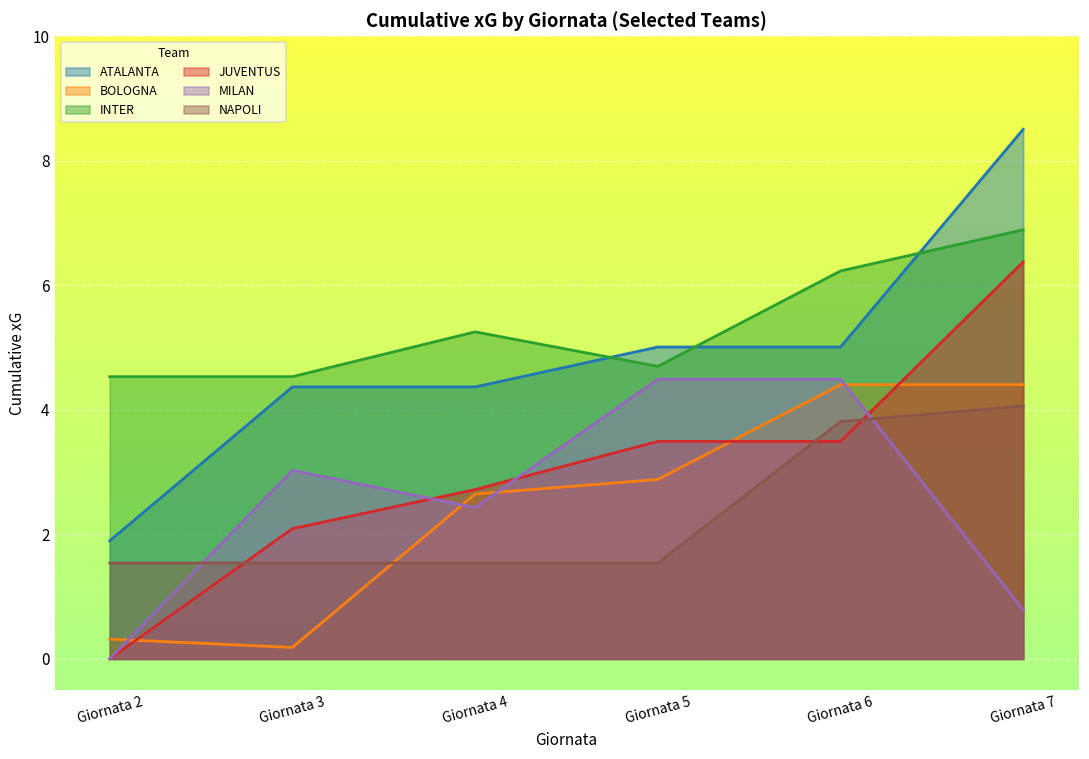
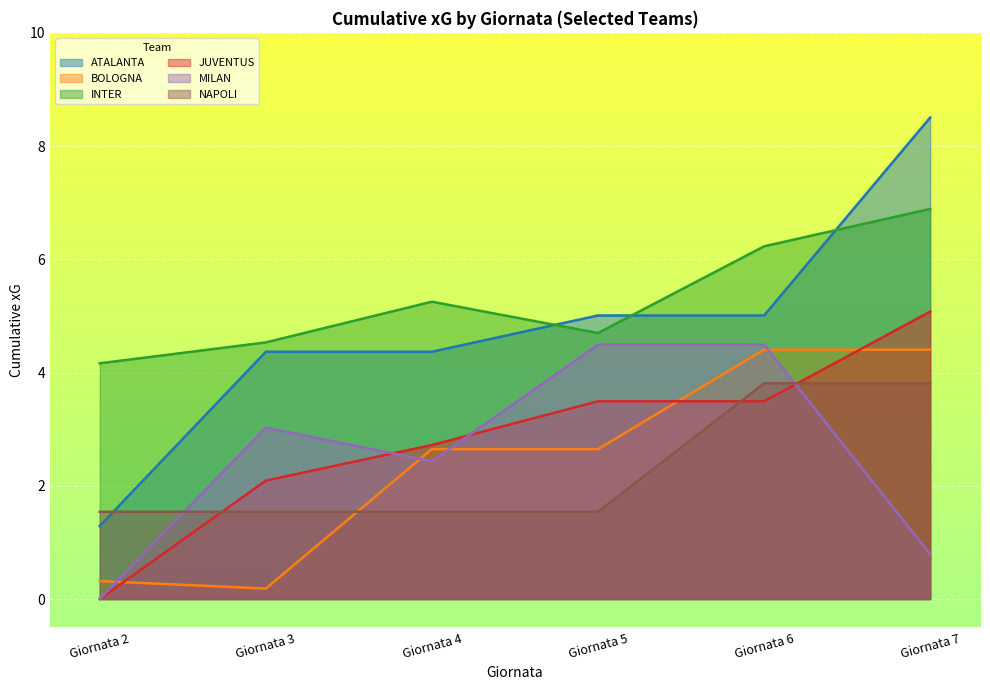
  {
    "ATALANTA": {
-     "Giornata 2": 1.9,
+     "Giornata 2": 1.3,
      "Giornata 3": 4.4,
      "Giornata 4": 4.4,
      "Giornata 5": 5.0,
      "Giornata 6": 5.0,
      "Giornata 7": 8.5
    },
    "BOLOGNA": {
      "Giornata 2": 0.3,
      "Giornata 3": 0.2,
      "Giornata 4": 2.6,
-     "Giornata 5": 2.9,
+     "Giornata 5": 2.6,
      "Giornata 6": 4.4,
      "Giornata 7": 4.4
    },
    "INTER": {
-     "Giornata 2": 4.5,
+     "Giornata 2": 4.2,
      "Giornata 3": 4.5,
      "Giornata 4": 5.3,
      "Giornata 5": 4.7,
      "Giornata 6": 6.2,
      "Giornata 7": 6.9
    },
    "JUVENTUS": {
      "Giornata 3": 2.1,
      "Giornata 4": 2.7,
      "Giornata 5": 3.5,
      "Giornata 6": 3.5,
-     "Giornata 7": 6.4
+     "Giornata 7": 5.1
    },
    "MILAN": {
      "Giornata 3": 3.0,
      "Giornata 4": 2.4,
      "Giornata 5": 4.5,
      "Giornata 6": 4.5,
      "Giornata 7": 0.8
    },
    "NAPOLI": {
      "Giornata 2": 1.5,
      "Giornata 3": 1.5,
      "Giornata 4": 1.5,
      "Giornata 5": 1.5,
      "Giornata 6": 3.8,
-     "Giornata 7": 4.1
+     "Giornata 7": 3.8
    }
  }
